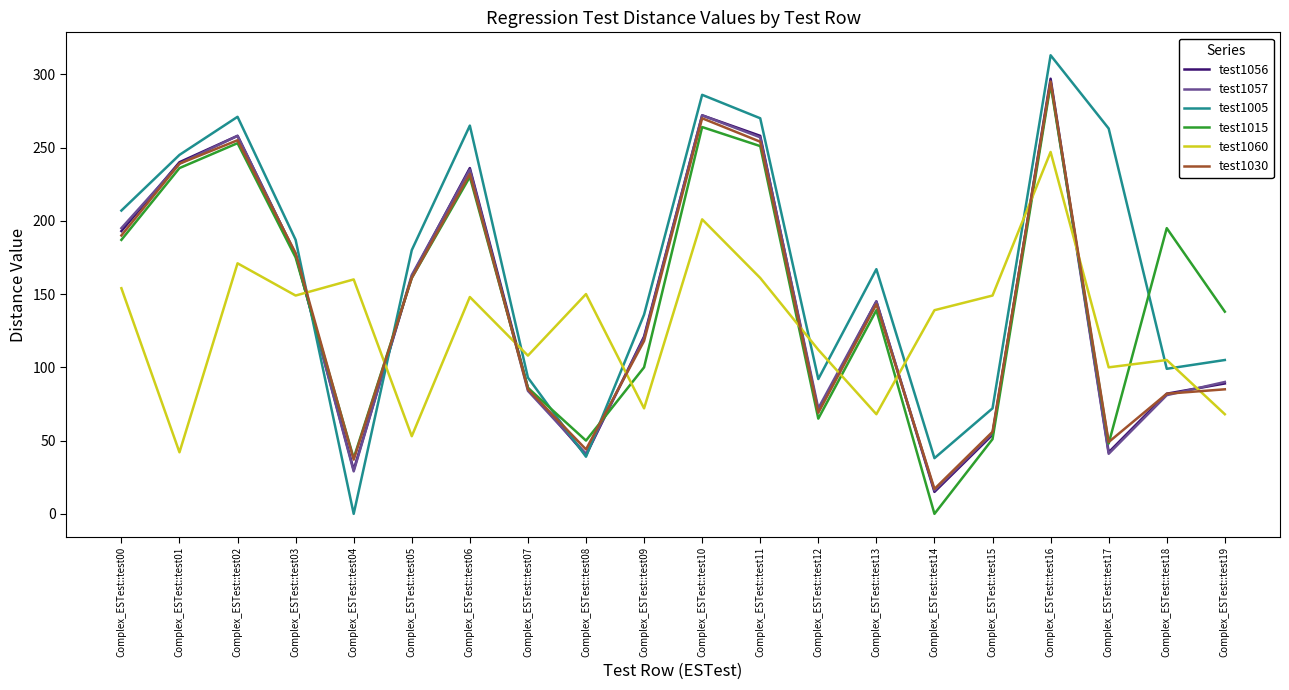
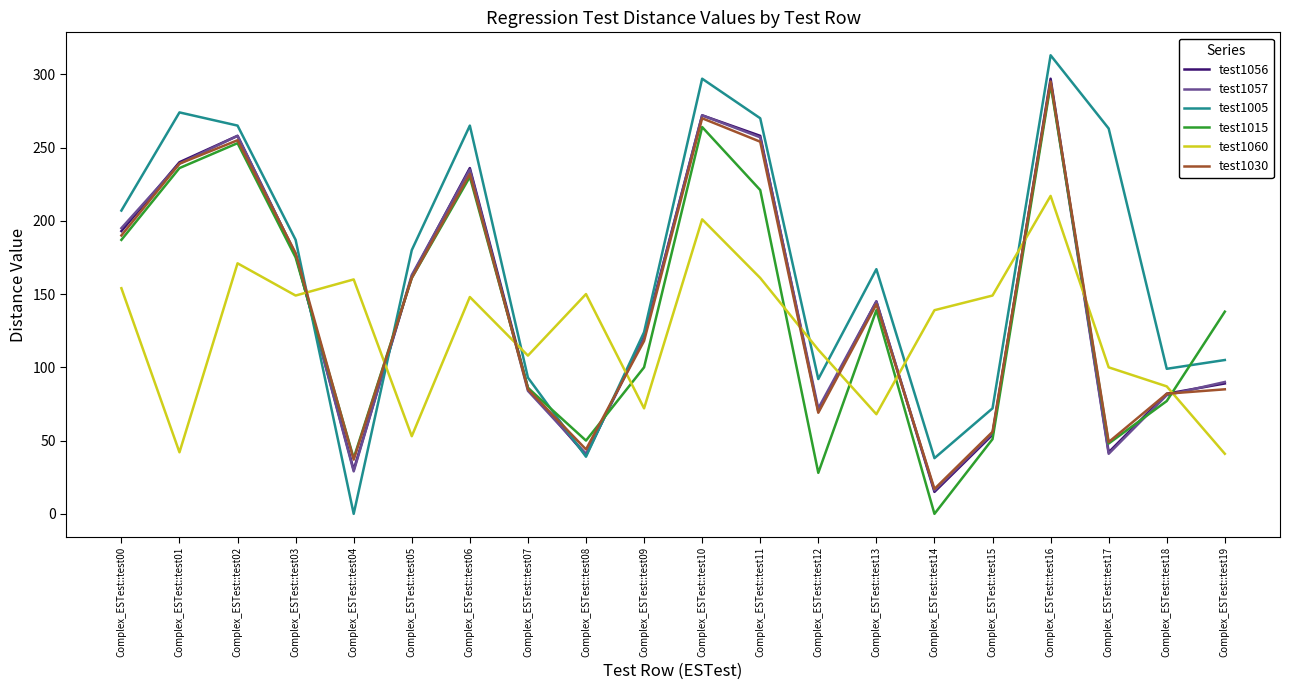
  {
    "test1056": {
      "Complex_ESTest::test00": 193,
      "Complex_ESTest::test16": 297
    },
    "test1057": {
      "Complex_ESTest::test00": 195,
      "Complex_ESTest::test12": 72
    },
    "test1005": {
      "Complex_ESTest::test00": 207,
-     "Complex_ESTest::test01": 245,
-     "Complex_ESTest::test02": 271,
+     "Complex_ESTest::test01": 274,
+     "Complex_ESTest::test02": 265,
      "Complex_ESTest::test03": 187,
      "Complex_ESTest::test04": 0,
      "Complex_ESTest::test05": 180,
      "Complex_ESTest::test06": 265,
      "Complex_ESTest::test07": 93,
-     "Complex_ESTest::test09": 136,
-     "Complex_ESTest::test10": 286,
+     "Complex_ESTest::test09": 124,
+     "Complex_ESTest::test10": 297,
      "Complex_ESTest::test11": 270,
      "Complex_ESTest::test12": 92,
      "Complex_ESTest::test13": 167,
      "Complex_ESTest::test14": 38,
      "Complex_ESTest::test15": 72,
      "Complex_ESTest::test16": 313,
      "Complex_ESTest::test17": 263,
      "Complex_ESTest::test18": 99,
      "Complex_ESTest::test19": 105
    },
    "test1015": {
      "Complex_ESTest::test00": 187,
      "Complex_ESTest::test01": 236,
      "Complex_ESTest::test02": 253,
      "Complex_ESTest::test03": 175,
      "Complex_ESTest::test06": 230,
      "Complex_ESTest::test08": 50,
      "Complex_ESTest::test09": 100,
      "Complex_ESTest::test10": 264,
-     "Complex_ESTest::test11": 251,
-     "Complex_ESTest::test12": 65,
+     "Complex_ESTest::test11": 221,
+     "Complex_ESTest::test12": 28,
      "Complex_ESTest::test13": 139,
      "Complex_ESTest::test14": 0,
      "Complex_ESTest::test15": 51,
      "Complex_ESTest::test16": 293,
-     "Complex_ESTest::test18": 195,
+     "Complex_ESTest::test18": 77,
      "Complex_ESTest::test19": 138
    },
    "test1060": {
      "Complex_ESTest::test00": 154,
      "Complex_ESTest::test01": 42,
      "Complex_ESTest::test02": 171,
      "Complex_ESTest::test03": 149,
      "Complex_ESTest::test04": 160,
      "Complex_ESTest::test05": 53,
      "Complex_ESTest::test06": 148,
      "Complex_ESTest::test07": 108,
      "Complex_ESTest::test08": 150,
      "Complex_ESTest::test09": 72,
      "Complex_ESTest::test10": 201,
      "Complex_ESTest::test11": 161,
      "Complex_ESTest::test12": 112,
      "Complex_ESTest::test13": 68,
      "Complex_ESTest::test14": 139,
      "Complex_ESTest::test15": 149,
-     "Complex_ESTest::test16": 247,
+     "Complex_ESTest::test16": 217,
      "Complex_ESTest::test17": 100,
-     "Complex_ESTest::test18": 105,
-     "Complex_ESTest::test19": 68
+     "Complex_ESTest::test18": 87,
+     "Complex_ESTest::test19": 41
    },
    "test1030": {
      "Complex_ESTest::test00": 190,
      "Complex_ESTest::test02": 255,
      "Complex_ESTest::test06": 232,
      "Complex_ESTest::test08": 44,
      "Complex_ESTest::test09": 118,
      "Complex_ESTest::test10": 270,
      "Complex_ESTest::test11": 254,
      "Complex_ESTest::test13": 143,
      "Complex_ESTest::test19": 85
    }
  }
